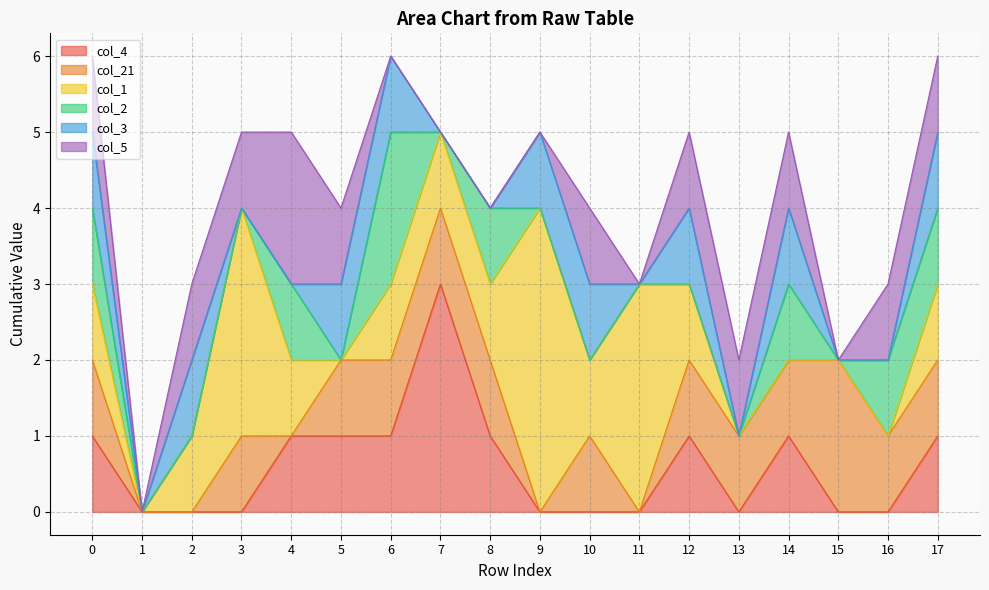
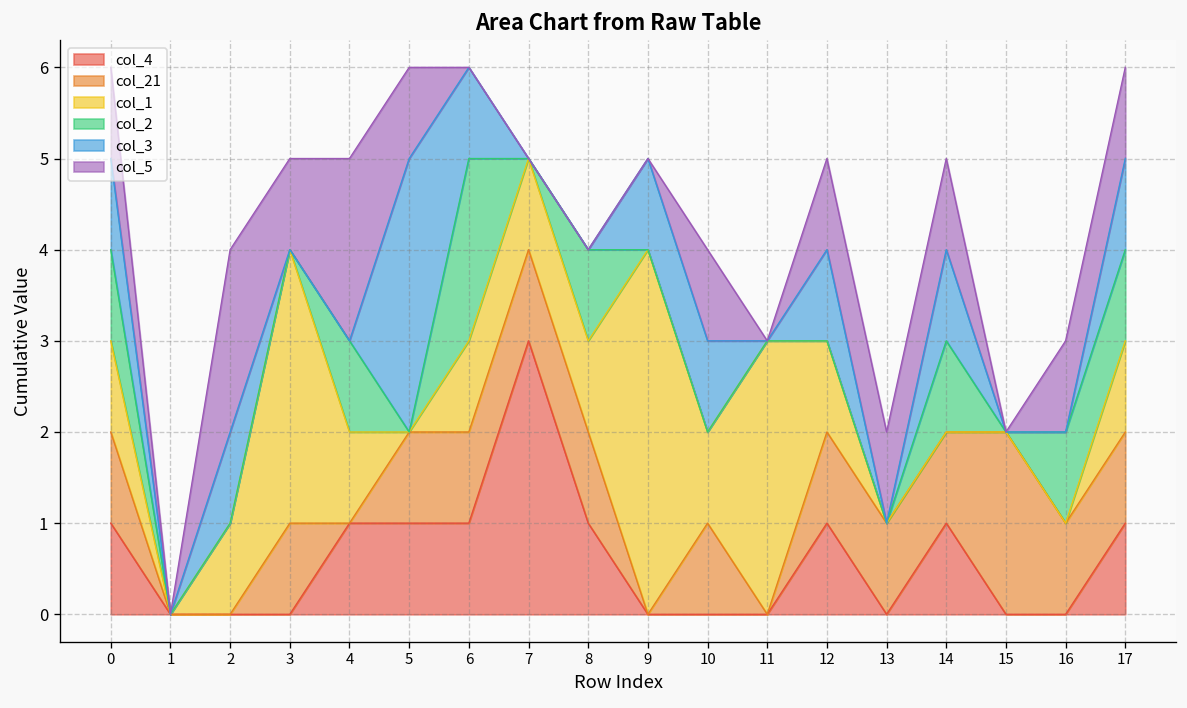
  {
    "col_1": {
      "0": 1,
      "4": 1,
      "6": 1,
      "8": 1,
      "17": 1
    },
    "col_2": {
      "0": 1,
      "6": 2,
      "14": 1,
      "17": 1
    },
    "col_3": {
      "2": 1,
-     "5": 1,
+     "5": 3,
      "10": 1,
      "12": 1,
      "14": 1,
      "17": 1
    },
    "col_5": {
-     "2": 1,
+     "2": 2,
      "3": 1,
      "4": 2,
      "5": 1,
      "10": 1,
      "12": 1,
      "13": 1,
      "14": 1,
      "16": 1,
      "17": 1
    }
  }
